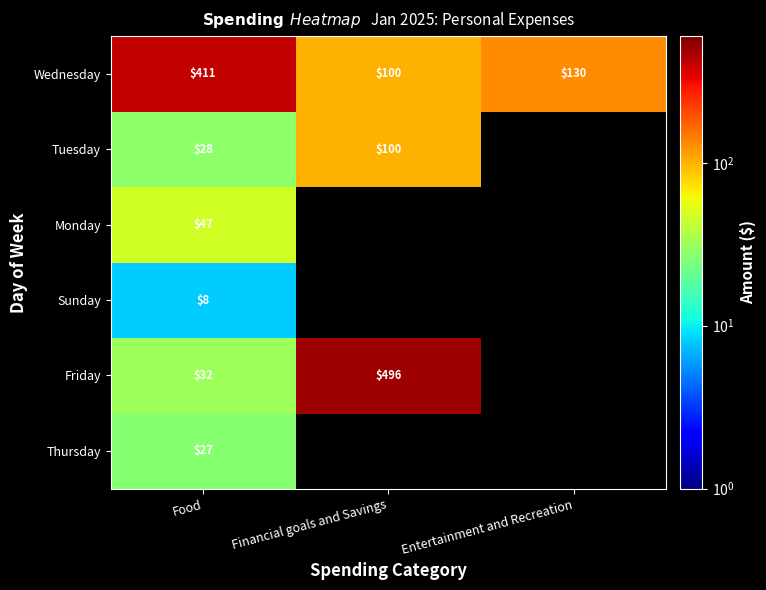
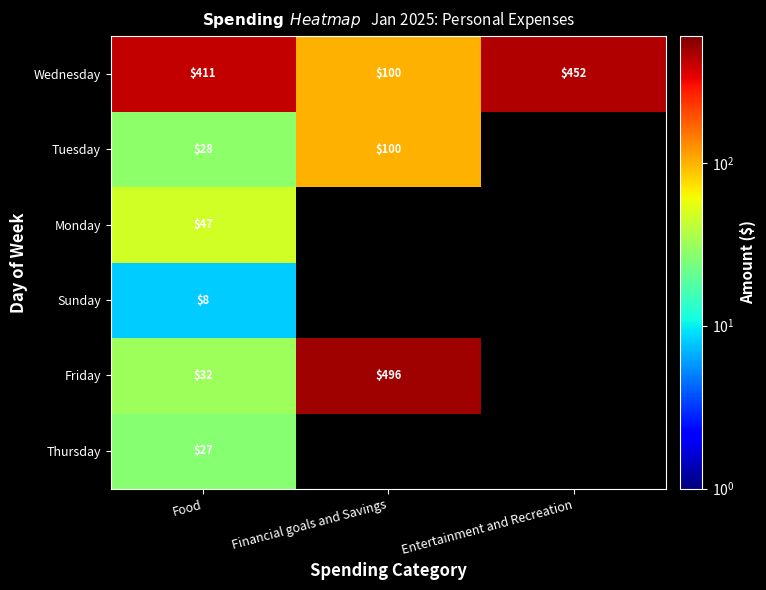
  {
    "Wednesday": {
      "Food": "$411",
      "Financial goals and Savings": "$100",
-     "Entertainment and Recreation": "$130"
+     "Entertainment and Recreation": "$452"
    },
    "Tuesday": {
      "Food": "$28",
      "Financial goals and Savings": "$100"
    },
    "Monday": {
      "Food": "$47"
    },
    "Sunday": {
      "Food": "$8"
    },
    "Friday": {
      "Food": "$32",
      "Financial goals and Savings": "$496"
    },
    "Thursday": {
      "Food": "$27"
    }
  }
